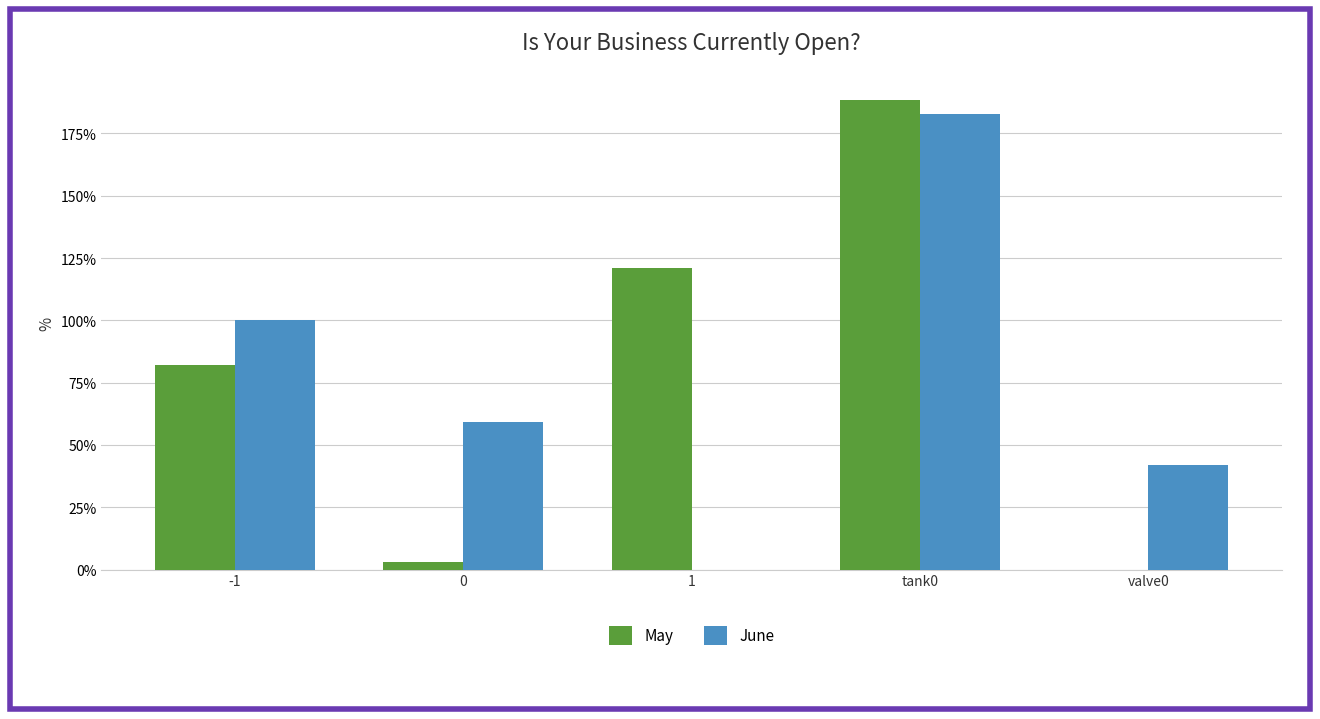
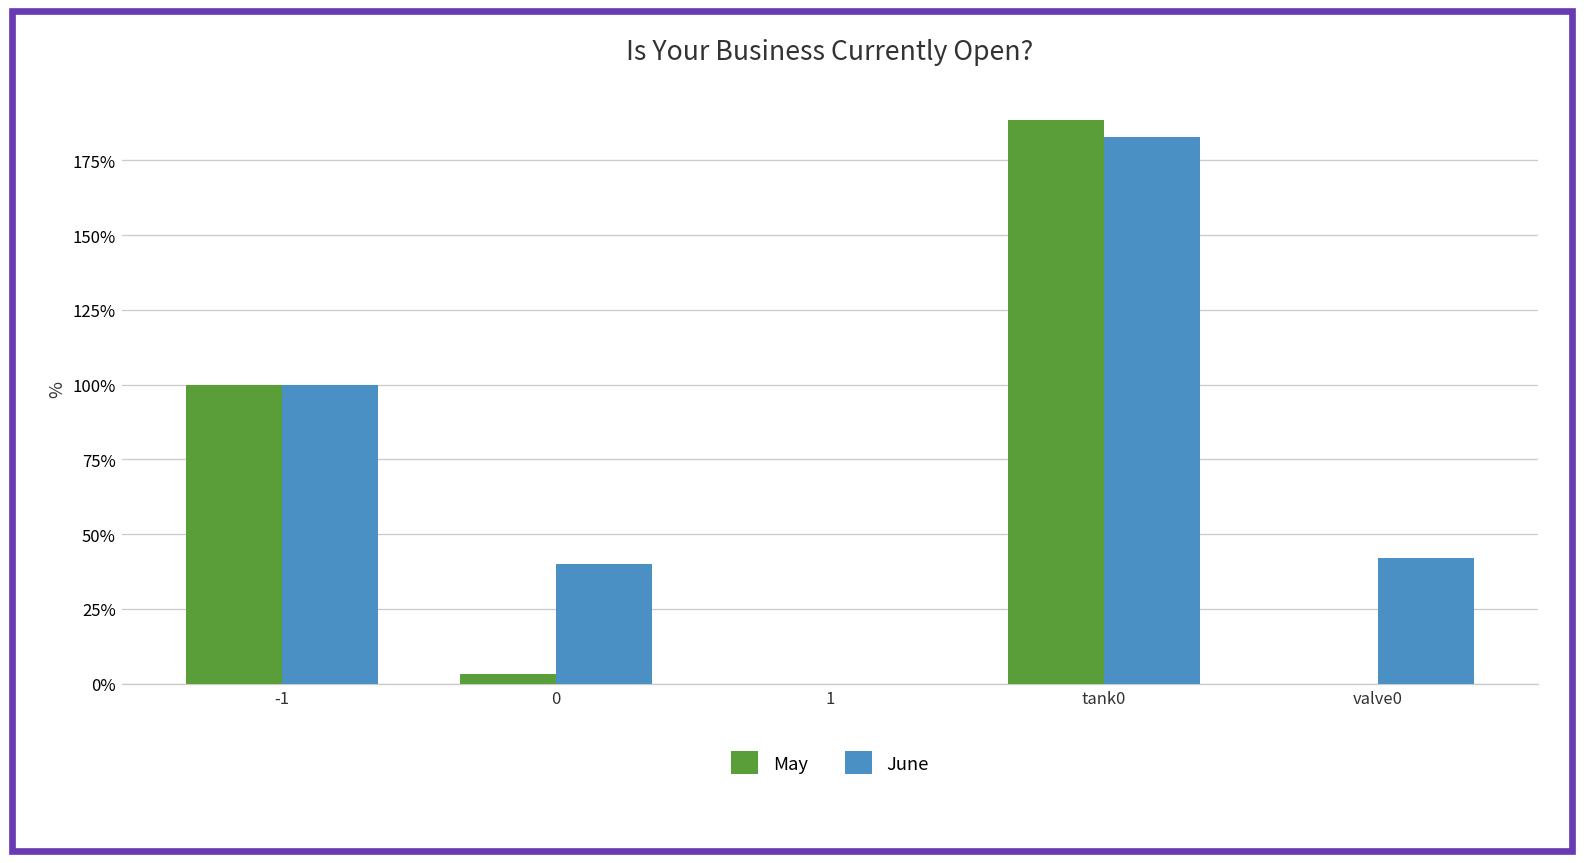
  {
    "May": {
-     "-1": "82%",
+     "-1": "100%",
      "0": "3%",
-     "1": "121%",
+     "1": "0%",
      "tank0": "188%",
      "valve0": "0%"
    },
    "June": {
      "-1": "100%",
-     "0": "59%",
+     "0": "40%",
      "1": "0%",
      "tank0": "183%",
      "valve0": "42%"
    }
  }
